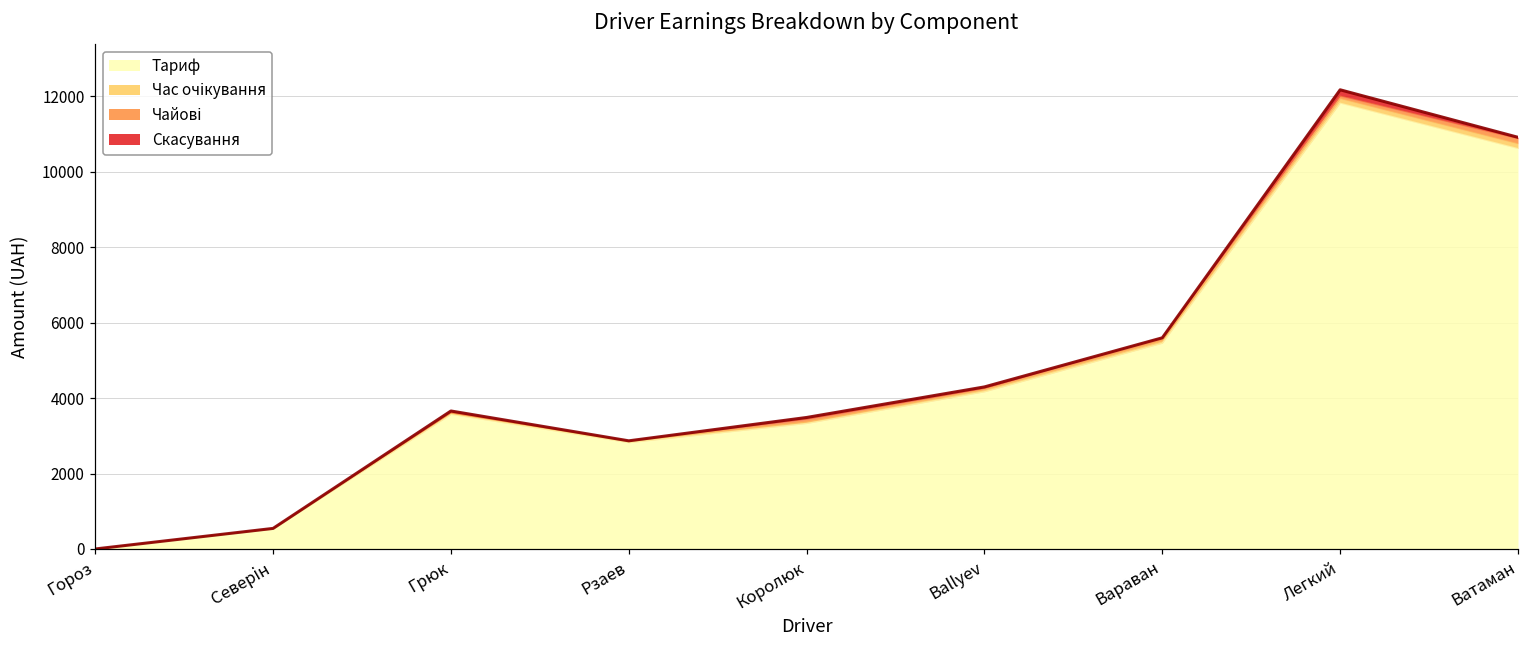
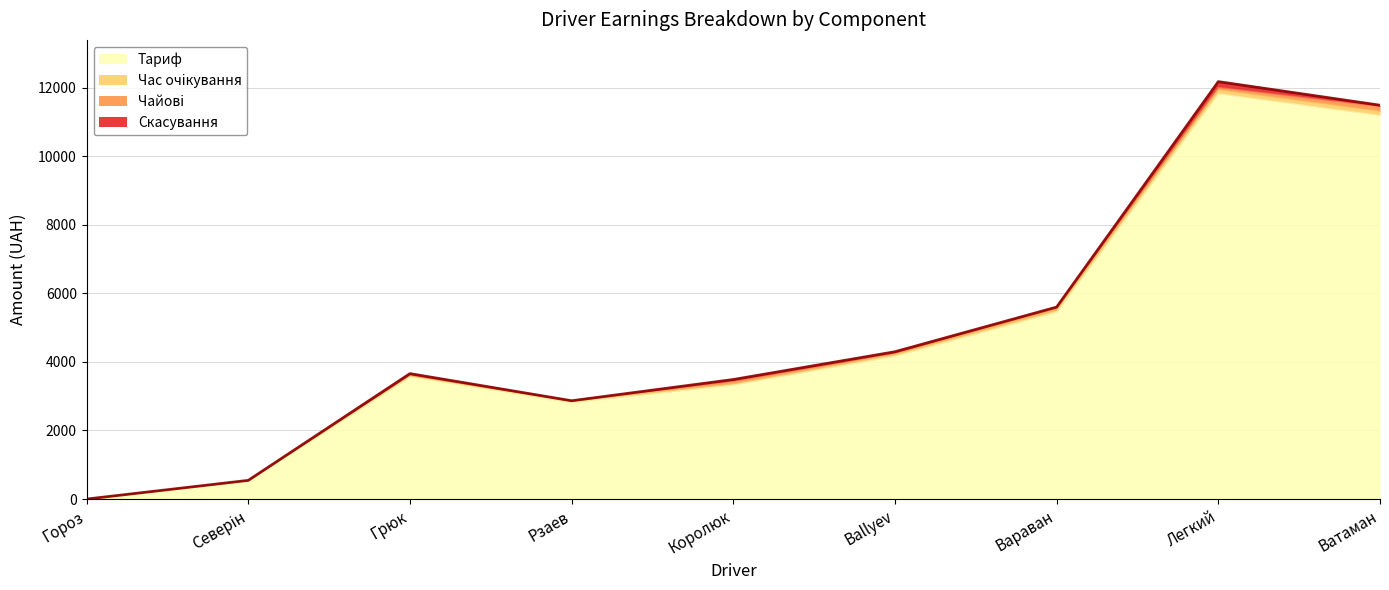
  {
    "Тариф": {
      "Легкий": 11800,
-     "Ватаман": 10600
+     "Ватаман": 11200
    },
    "Час очікування": {
      "Ватаман": 100
    },
    "Скасування": {
      "Легкий": 200
    }
  }
